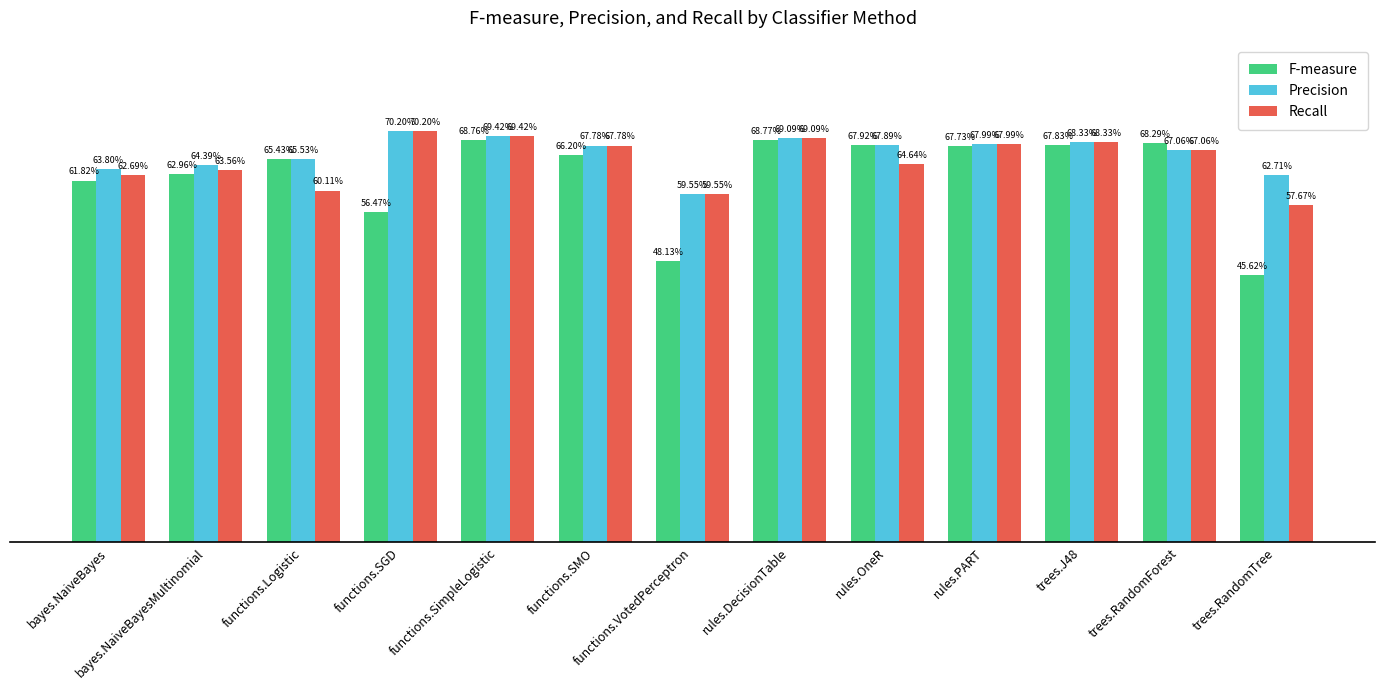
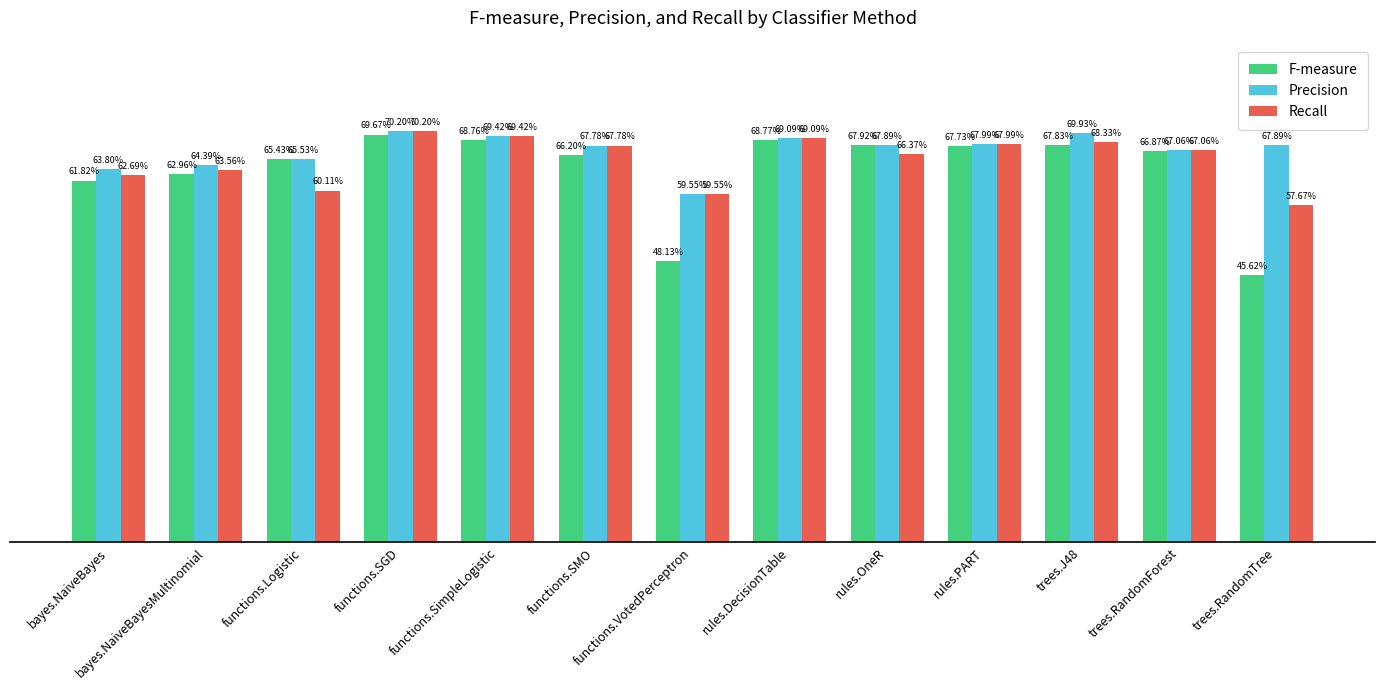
  {
    "F-measure": {
      "bayes.NaiveBayes": "61.82%",
      "bayes.NaiveBayesMultinomial": "62.96%",
-     "functions.SGD": "56.47%",
+     "functions.SGD": "69.67%",
      "functions.SimpleLogistic": "68.76%",
      "functions.SMO": "66.20%",
      "functions.VotedPerceptron": "48.13%",
      "trees.J48": "67.83%",
-     "trees.RandomForest": "68.29%",
+     "trees.RandomForest": "66.87%",
      "trees.RandomTree": "45.62%"
    },
    "Precision": {
      "bayes.NaiveBayes": "63.80%",
      "bayes.NaiveBayesMultinomial": "64.39%",
-     "trees.J48": "68.33%",
-     "trees.RandomTree": "62.71%"
+     "trees.J48": "69.93%",
+     "trees.RandomTree": "67.89%"
    },
    "Recall": {
      "bayes.NaiveBayes": "62.69%",
      "bayes.NaiveBayesMultinomial": "63.56%",
      "functions.Logistic": "60.11%",
-     "rules.OneR": "64.64%",
+     "rules.OneR": "66.37%",
      "trees.RandomTree": "57.67%"
    }
  }
